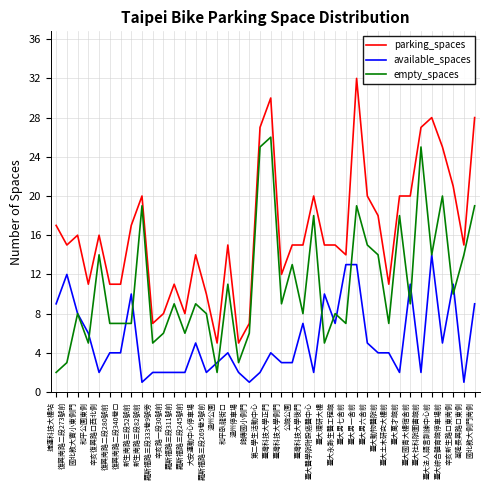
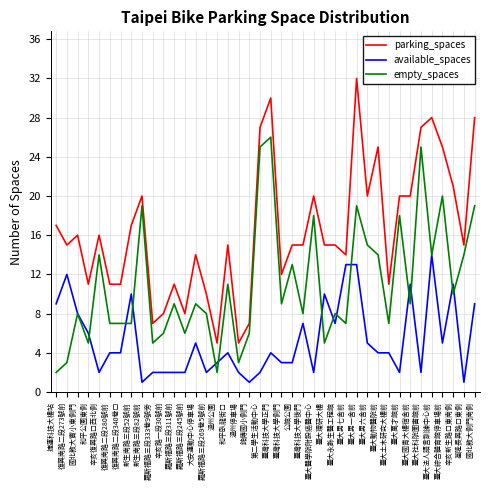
  {
    "parking_spaces": {
      "捷運科技大樓站": 17,
      "復興南路二段273號前": 15,
      "國北教大實小東側門": 16,
      "和平公園東側": 11,
      "辛亥復興路口西北側": 16,
      "復興南路二段280號前": 11,
      "復興南路二段340巷口": 11,
      "新生南路三段52號前": 17,
      "新生南路三段82號前": 20,
      "羅斯福路三段333巷9號旁": 7,
      "辛亥路一段30號前": 8,
      "羅斯福路三段311號前": 11,
      "羅斯福路三段245號前": 8,
      "大安運動中心停車場": 14,
      "羅斯福路三段269巷5號前": 10,
      "溫州公園": 5,
      "和平臥龍街口": 15,
      "溫州停車場": 5,
      "銘傳國小側門": 7,
      "第二學生活動中心": 27,
      "臺灣科技大學正門": 30,
      "臺灣科技大學側門": 12,
      "公館公園": 15,
      "臺灣科技大學後門": 15,
      "臺大醫學院附設癌醫中心": 20,
      "臺大環研大樓": 15,
      "臺大永齡生醫工程館": 15,
      "臺大男七舍前": 14,
      "臺大男一舍前": 32,
      "臺大男六舍前": 20,
-     "臺大動物醫院前": 18,
+     "臺大動物醫院前": 25,
      "臺大土木研究大樓前": 11,
      "臺大萬才館前": 20,
      "臺大國青大樓宿舍前": 20,
      "臺大社科院圖書館前": 27,
      "臺大法人語言訓練中心前": 28,
      "臺大綜合體育館停車場前": 25,
      "辛亥新生路口東南側": 21,
      "基隆長興路口東側": 15,
      "國北教大側門南側": 28
    },
    "available_spaces": {
      "捷運科技大樓站": 9,
      "復興南路二段273號前": 12,
      "和平公園東側": 6,
      "辛亥復興路口西北側": 2,
      "復興南路二段280號前": 4,
      "復興南路二段340巷口": 4,
      "新生南路三段52號前": 10,
      "新生南路三段82號前": 1,
      "羅斯福路三段333巷9號旁": 2,
      "辛亥路一段30號前": 2,
      "羅斯福路三段311號前": 2,
      "羅斯福路三段245號前": 2,
      "大安運動中心停車場": 5,
      "羅斯福路三段269巷5號前": 2,
      "溫州公園": 3,
      "和平臥龍街口": 4,
      "溫州停車場": 2,
      "銘傳國小側門": 1,
      "第二學生活動中心": 2,
      "臺灣科技大學正門": 4,
      "臺灣科技大學側門": 3,
      "公館公園": 3,
      "臺灣科技大學後門": 7,
      "臺大醫學院附設癌醫中心": 2,
      "臺大環研大樓": 10,
      "臺大永齡生醫工程館": 7,
      "臺大男七舍前": 13,
      "臺大男一舍前": 13,
      "臺大男六舍前": 5,
      "臺大動物醫院前": 4,
      "臺大土木研究大樓前": 4,
      "臺大萬才館前": 2,
      "臺大國青大樓宿舍前": 11,
      "臺大社科院圖書館前": 2,
      "臺大綜合體育館停車場前": 5,
      "辛亥新生路口東南側": 11,
      "基隆長興路口東側": 1,
      "國北教大側門南側": 9
    },
    "empty_spaces": {
      "捷運科技大樓站": 2,
      "復興南路二段273號前": 3,
      "和平公園東側": 5,
      "辛亥復興路口西北側": 14,
      "復興南路二段280號前": 7,
      "復興南路二段340巷口": 7,
      "新生南路三段52號前": 7,
      "新生南路三段82號前": 19,
      "羅斯福路三段333巷9號旁": 5,
      "辛亥路一段30號前": 6,
      "羅斯福路三段311號前": 9,
      "羅斯福路三段245號前": 6,
      "大安運動中心停車場": 9,
      "羅斯福路三段269巷5號前": 8,
      "溫州公園": 2,
      "和平臥龍街口": 11,
      "溫州停車場": 3,
      "銘傳國小側門": 6,
      "第二學生活動中心": 25,
      "臺灣科技大學正門": 26,
      "臺灣科技大學側門": 9,
      "公館公園": 13,
      "臺灣科技大學後門": 8,
      "臺大醫學院附設癌醫中心": 18,
      "臺大環研大樓": 5,
      "臺大永齡生醫工程館": 8,
      "臺大男七舍前": 7,
      "臺大男一舍前": 19,
      "臺大男六舍前": 15,
      "臺大動物醫院前": 14,
      "臺大土木研究大樓前": 7,
      "臺大萬才館前": 18,
      "臺大國青大樓宿舍前": 9,
      "臺大社科院圖書館前": 25,
      "臺大綜合體育館停車場前": 20,
      "辛亥新生路口東南側": 10,
      "基隆長興路口東側": 14,
      "國北教大側門南側": 19
    }
  }
